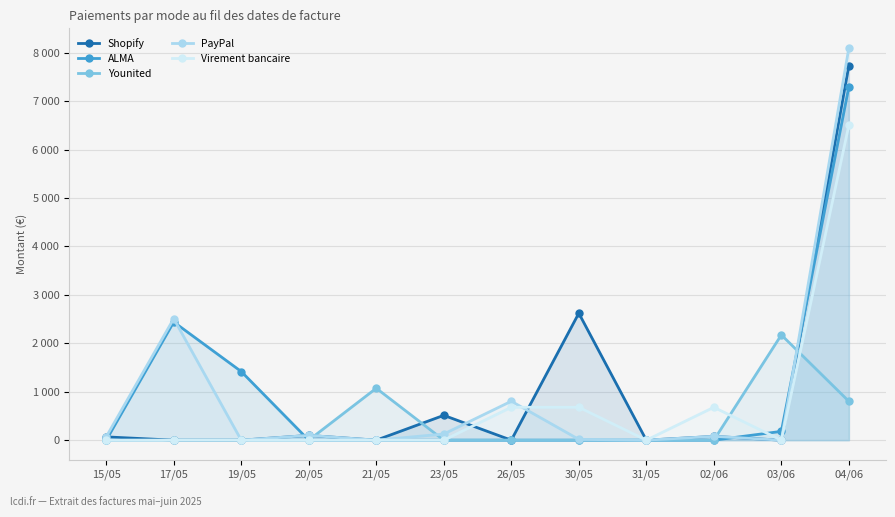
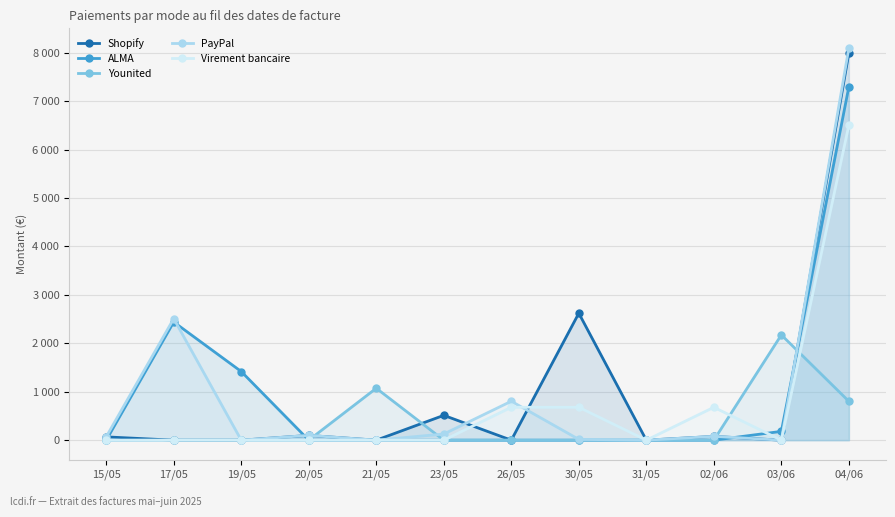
  {
    "Shopify": {
      "23/05": 500,
      "30/05": 2600,
-     "04/06": 7700
+     "04/06": 8000
    },
    "ALMA": {
      "17/05": 2400,
      "19/05": 1400,
      "03/06": 200,
      "04/06": 7300
    }
  }
